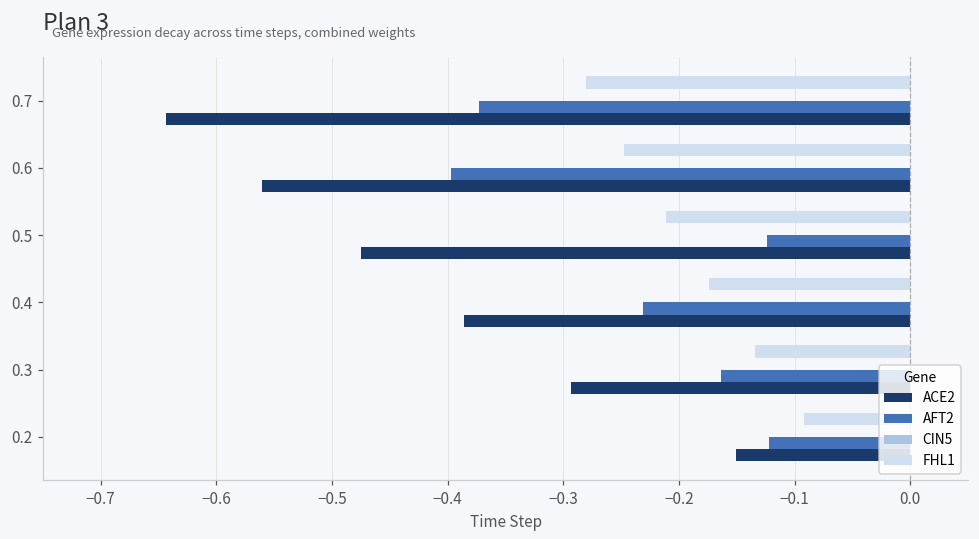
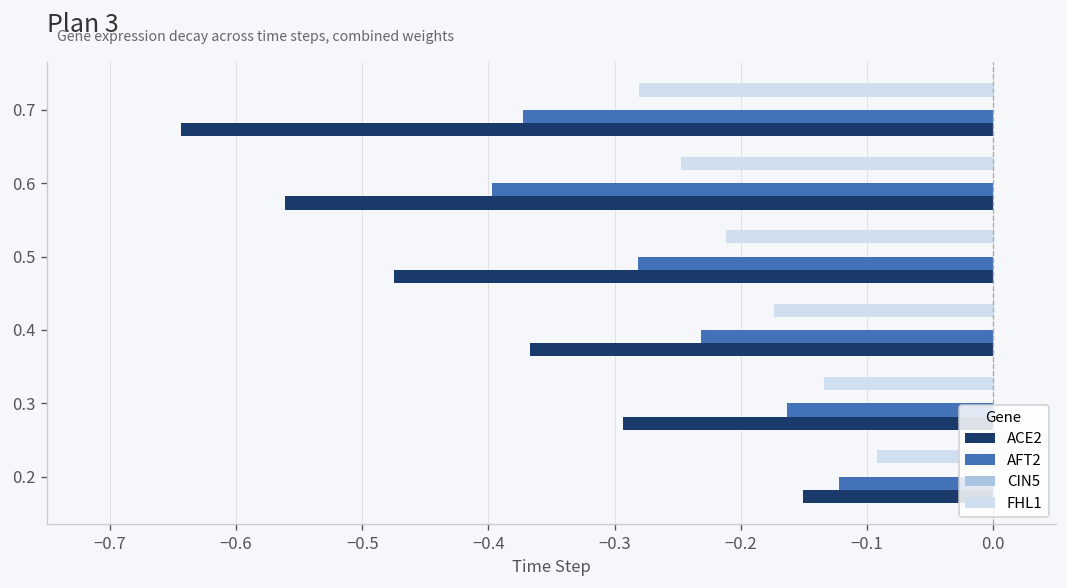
  {
    "ACE2": {
      "0.7": -0.644,
      "0.6": -0.561,
      "0.5": -0.475,
-     "0.4": -0.386,
+     "0.4": -0.367,
      "0.3": -0.293,
      "0.2": -0.151
    },
    "AFT2": {
      "0.7": -0.373,
      "0.6": -0.397,
-     "0.5": -0.124,
+     "0.5": -0.281,
      "0.4": -0.231,
      "0.3": -0.164,
      "0.2": -0.122
    }
  }
